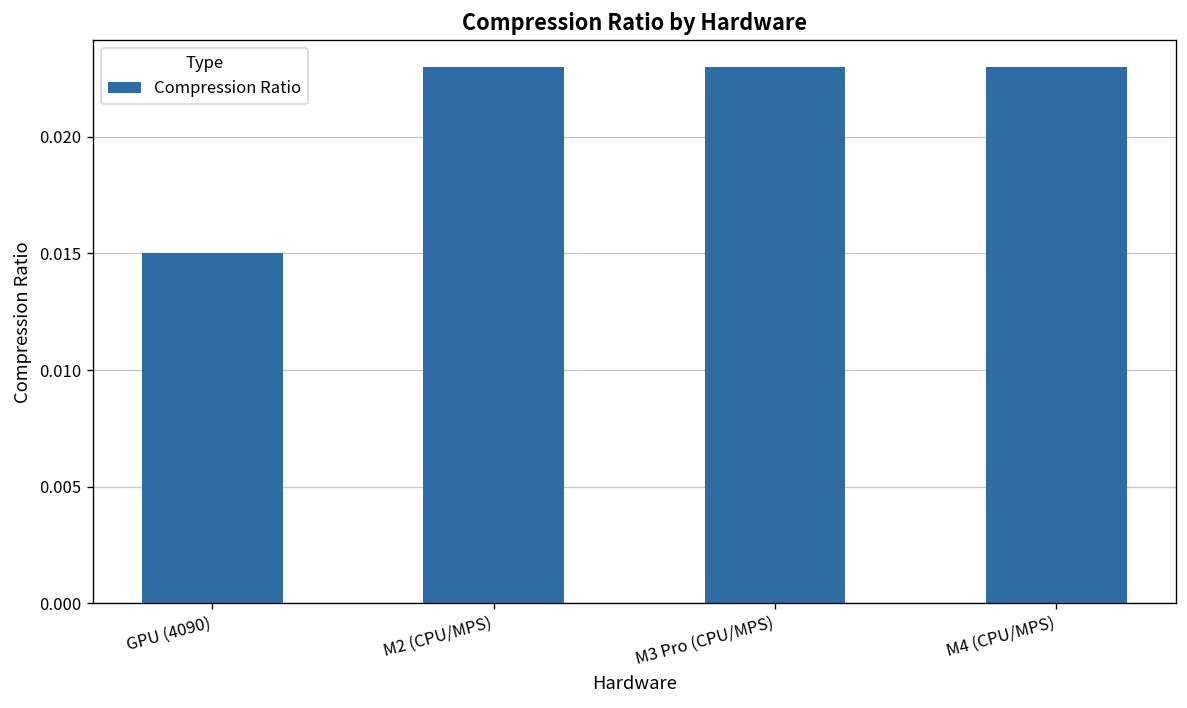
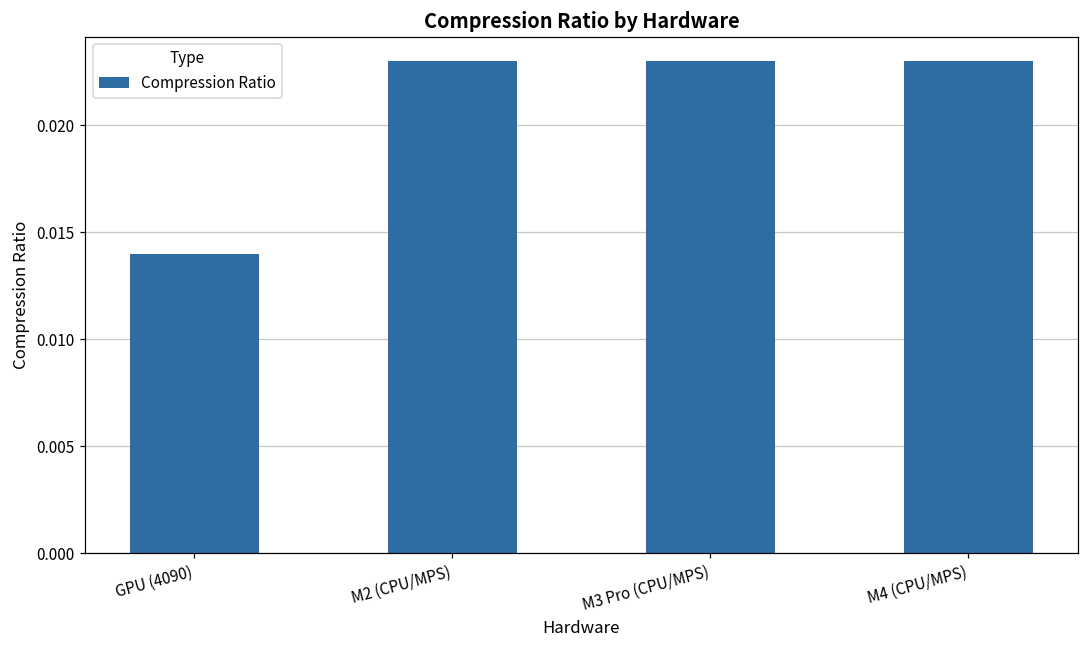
  {
-   "GPU (4090)": 0.015,
+   "GPU (4090)": 0.014,
    "M2 (CPU/MPS)": 0.023,
    "M3 Pro (CPU/MPS)": 0.023,
    "M4 (CPU/MPS)": 0.023
  }
